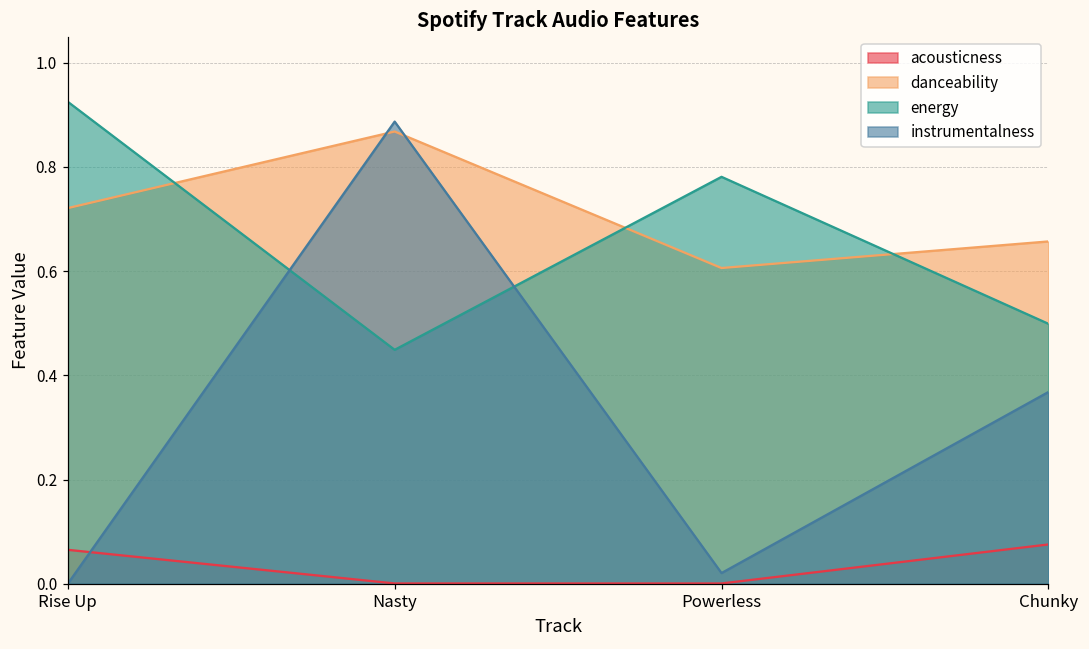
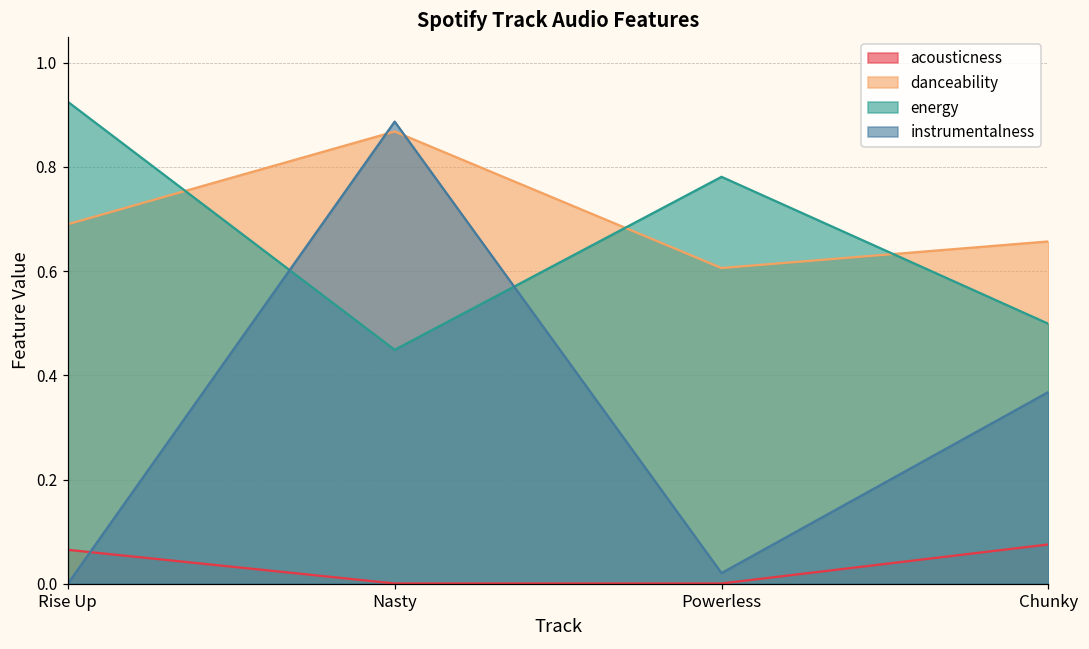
  {
    "acousticness": {
      "Rise Up": 0.07,
      "Nasty": 0.00,
      "Powerless": 0.00,
      "Chunky": 0.08
    },
    "danceability": {
-     "Rise Up": 0.72,
+     "Rise Up": 0.69,
      "Nasty": 0.87,
      "Powerless": 0.61,
      "Chunky": 0.66
    }
  }
